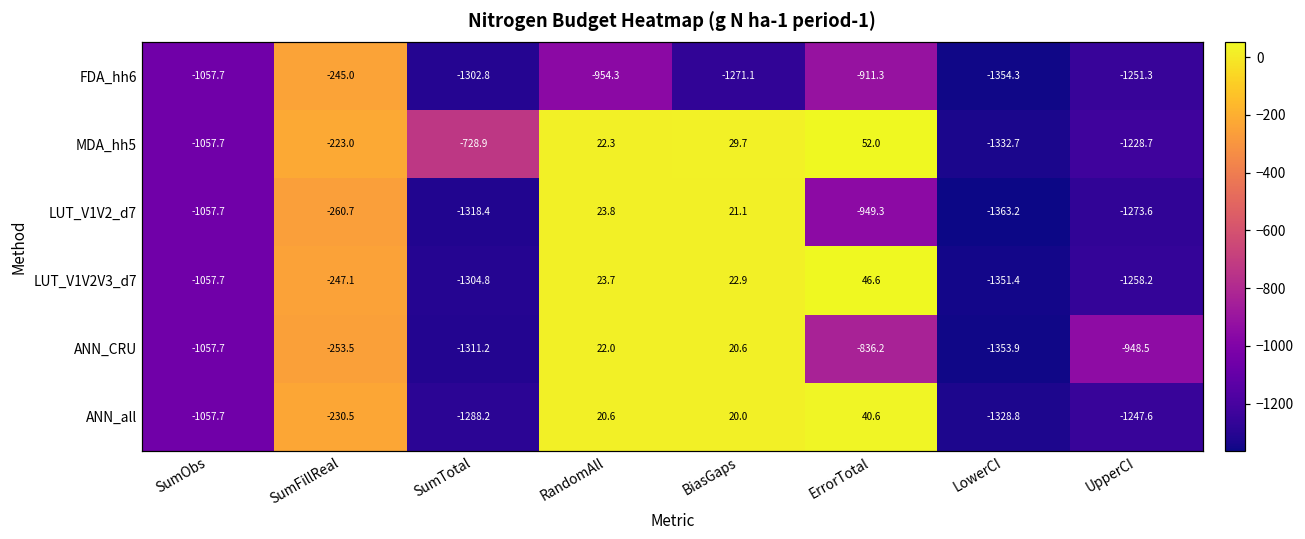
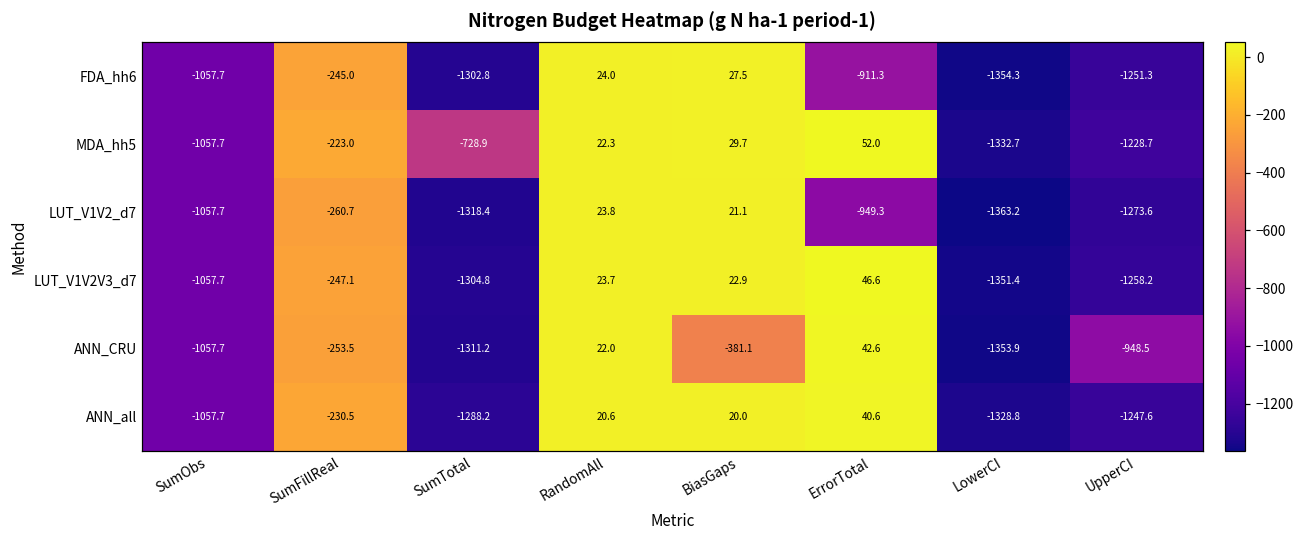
  {
    "FDA_hh6": {
      "SumObs": -1057.7,
      "SumFillReal": -245.0,
      "SumTotal": -1302.8,
-     "RandomAll": -954.3,
-     "BiasGaps": -1271.1,
+     "RandomAll": 24.0,
+     "BiasGaps": 27.5,
      "ErrorTotal": -911.3,
      "LowerCI": -1354.3,
      "UpperCI": -1251.3
    },
    "MDA_hh5": {
      "SumObs": -1057.7,
      "SumFillReal": -223.0,
      "SumTotal": -728.9,
      "RandomAll": 22.3,
      "BiasGaps": 29.7,
      "ErrorTotal": 52.0,
      "LowerCI": -1332.7,
      "UpperCI": -1228.7
    },
    "LUT_V1V2_d7": {
      "SumObs": -1057.7,
      "SumFillReal": -260.7,
      "SumTotal": -1318.4,
      "RandomAll": 23.8,
      "BiasGaps": 21.1,
      "ErrorTotal": -949.3,
      "LowerCI": -1363.2,
      "UpperCI": -1273.6
    },
    "LUT_V1V2V3_d7": {
      "SumObs": -1057.7,
      "SumFillReal": -247.1,
      "SumTotal": -1304.8,
      "RandomAll": 23.7,
      "BiasGaps": 22.9,
      "ErrorTotal": 46.6,
      "LowerCI": -1351.4,
      "UpperCI": -1258.2
    },
    "ANN_CRU": {
      "SumObs": -1057.7,
      "SumFillReal": -253.5,
      "SumTotal": -1311.2,
      "RandomAll": 22.0,
-     "BiasGaps": 20.6,
-     "ErrorTotal": -836.2,
+     "BiasGaps": -381.1,
+     "ErrorTotal": 42.6,
      "LowerCI": -1353.9,
      "UpperCI": -948.5
    },
    "ANN_all": {
      "SumObs": -1057.7,
      "SumFillReal": -230.5,
      "SumTotal": -1288.2,
      "RandomAll": 20.6,
      "BiasGaps": 20.0,
      "ErrorTotal": 40.6,
      "LowerCI": -1328.8,
      "UpperCI": -1247.6
    }
  }
